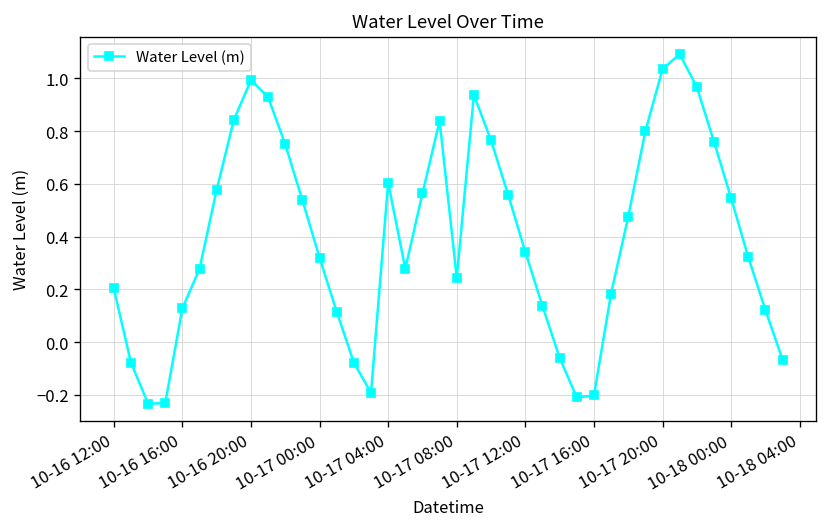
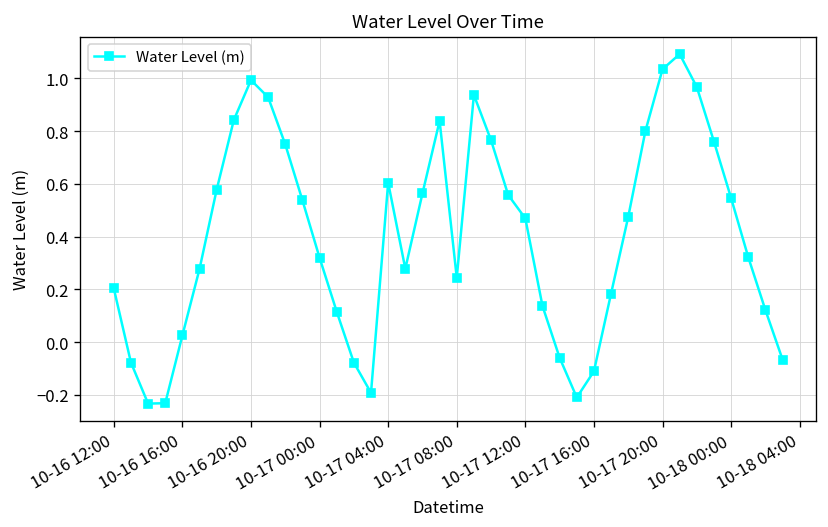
  {
    "10-16 12:00": 0.20,
-   "10-16 16:00": 0.13,
+   "10-16 16:00": 0.03,
    "10-16 20:00": 0.99,
    "10-17 00:00": 0.32,
    "10-17 04:00": 0.60,
    "10-17 08:00": 0.24,
-   "10-17 12:00": 0.34,
-   "10-17 16:00": -0.20,
+   "10-17 12:00": 0.47,
+   "10-17 16:00": -0.11,
    "10-17 20:00": 1.03,
    "10-18 00:00": 0.55
  }
